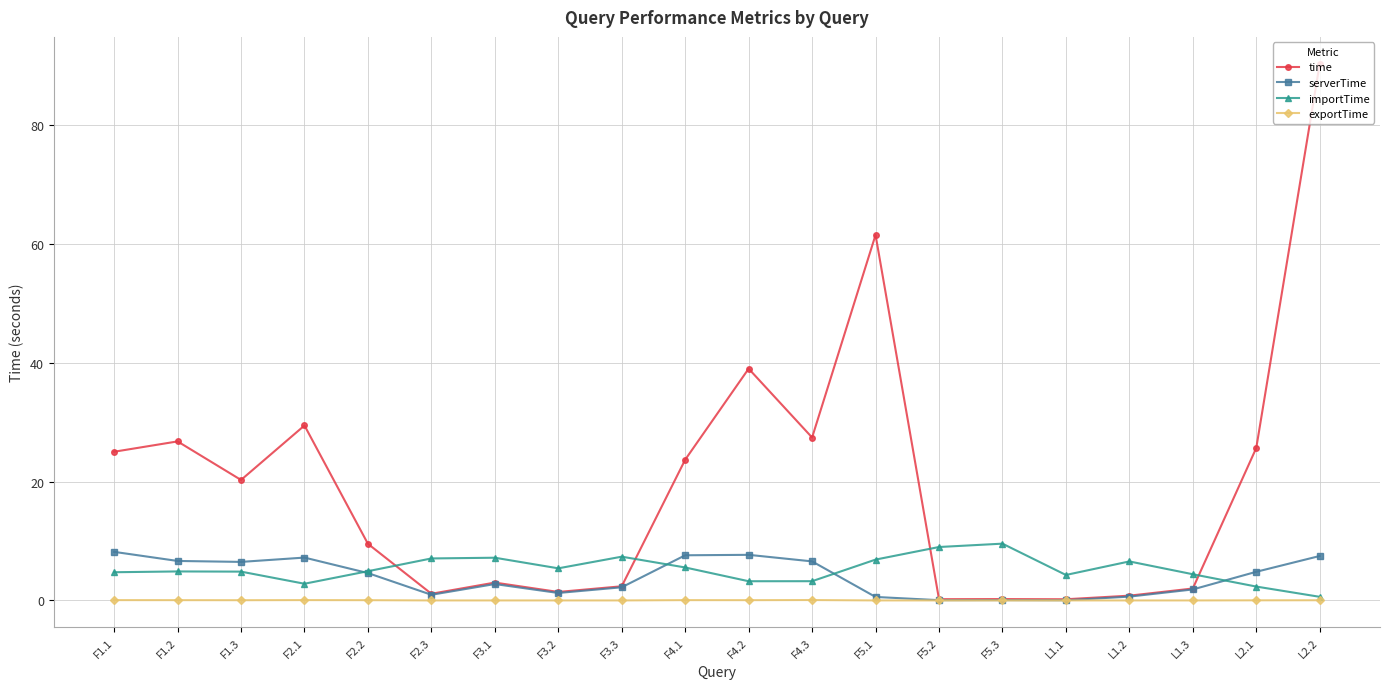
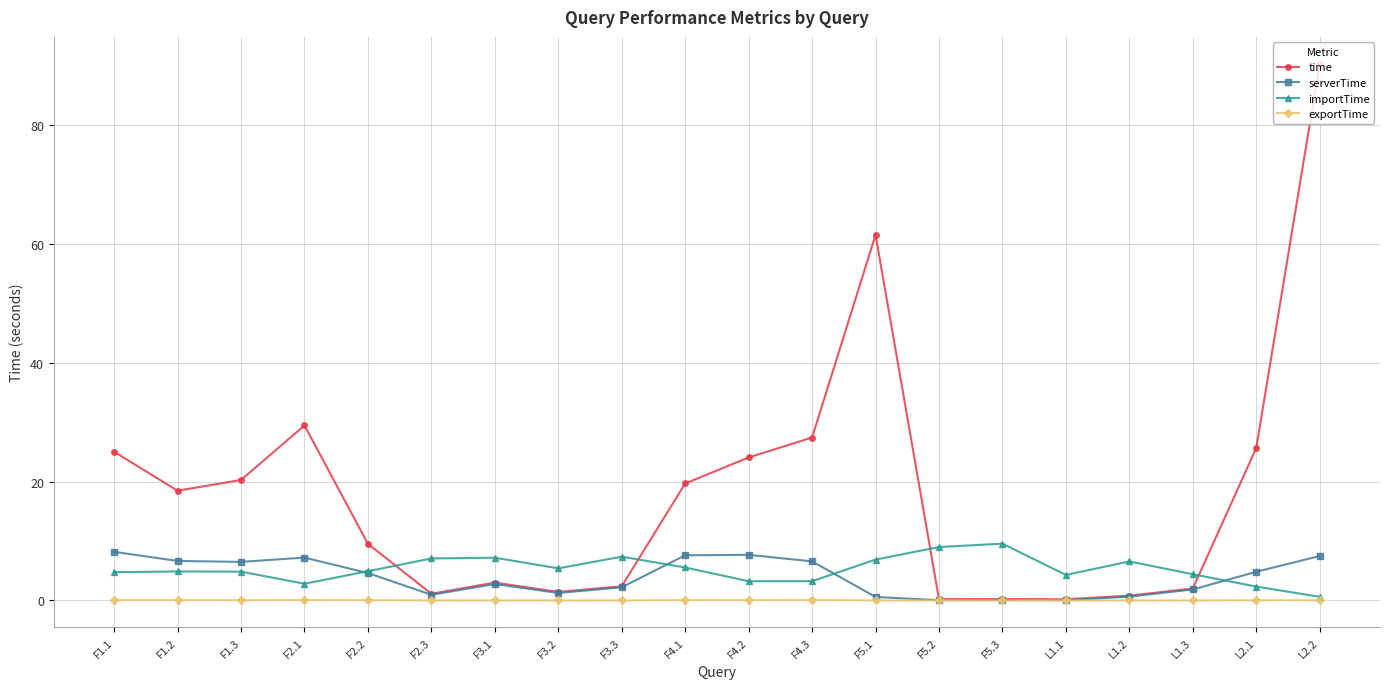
  {
    "time": {
      "F1.1": 25,
-     "F1.2": 27,
+     "F1.2": 18,
      "F1.3": 20,
      "F2.1": 29,
      "F2.2": 10,
-     "F4.1": 24,
-     "F4.2": 39,
+     "F4.1": 20,
+     "F4.2": 24,
      "F4.3": 27,
      "F5.1": 61,
      "L2.1": 26
    },
    "exportTime": {
      "F1.1": 0,
      "F1.2": 0,
      "F1.3": 0,
      "F2.1": 0,
      "F2.2": 0,
      "F2.3": 0,
      "F3.1": 0,
      "F3.2": 0,
      "F3.3": 0,
      "F4.1": 0,
      "F4.2": 0,
      "F4.3": 0,
      "F5.1": 0,
      "L1.2": 0,
      "L1.3": 0,
      "L2.1": 0,
      "L2.2": 0
    }
  }
